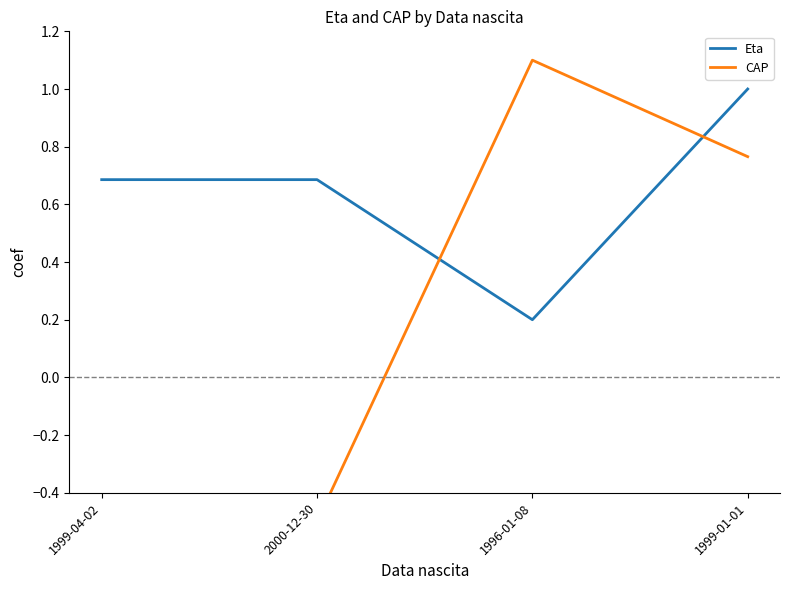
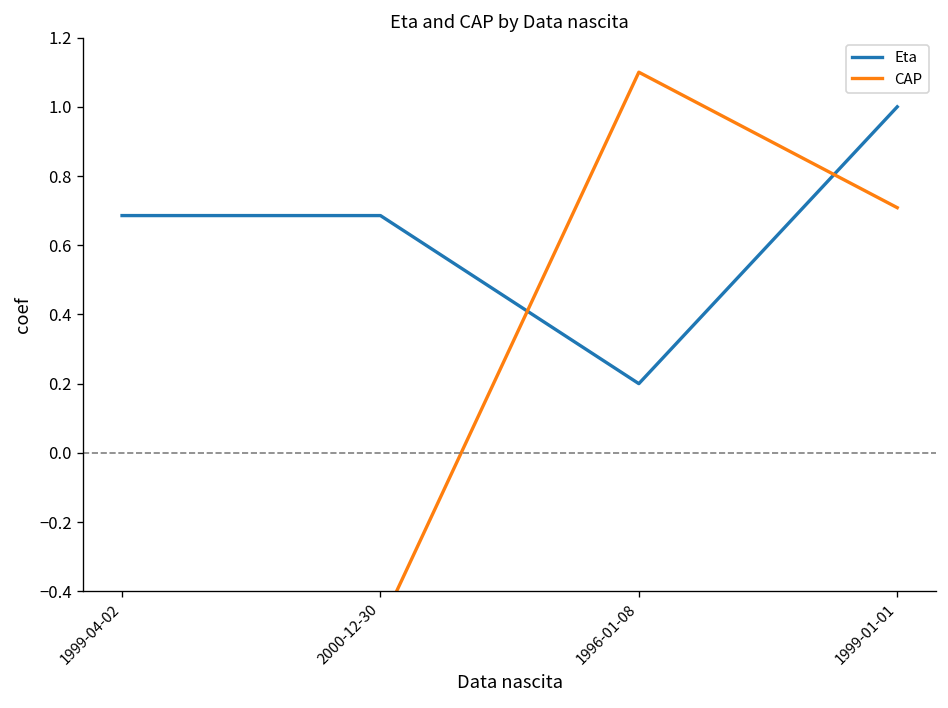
  {
    "Eta": {
      "1999-04-02": 0.69,
      "2000-12-30": 0.69,
      "1996-01-08": 0.20,
      "1999-01-01": 1.00
    },
    "CAP": {
      "1996-01-08": 1.10,
-     "1999-01-01": 0.77
+     "1999-01-01": 0.71
    }
  }
